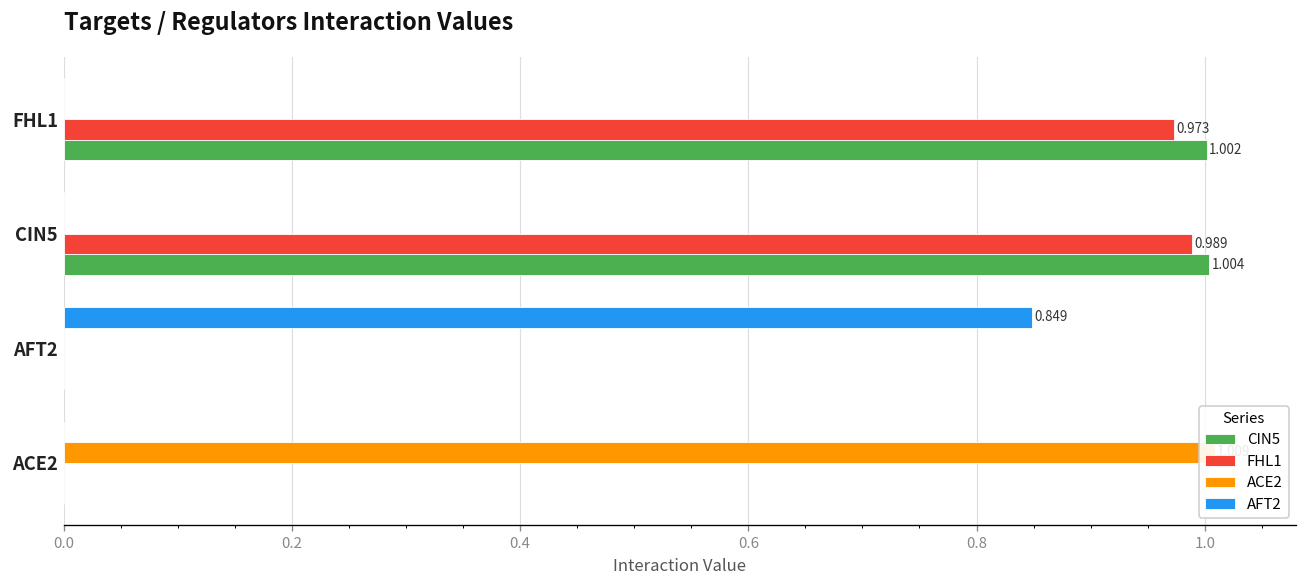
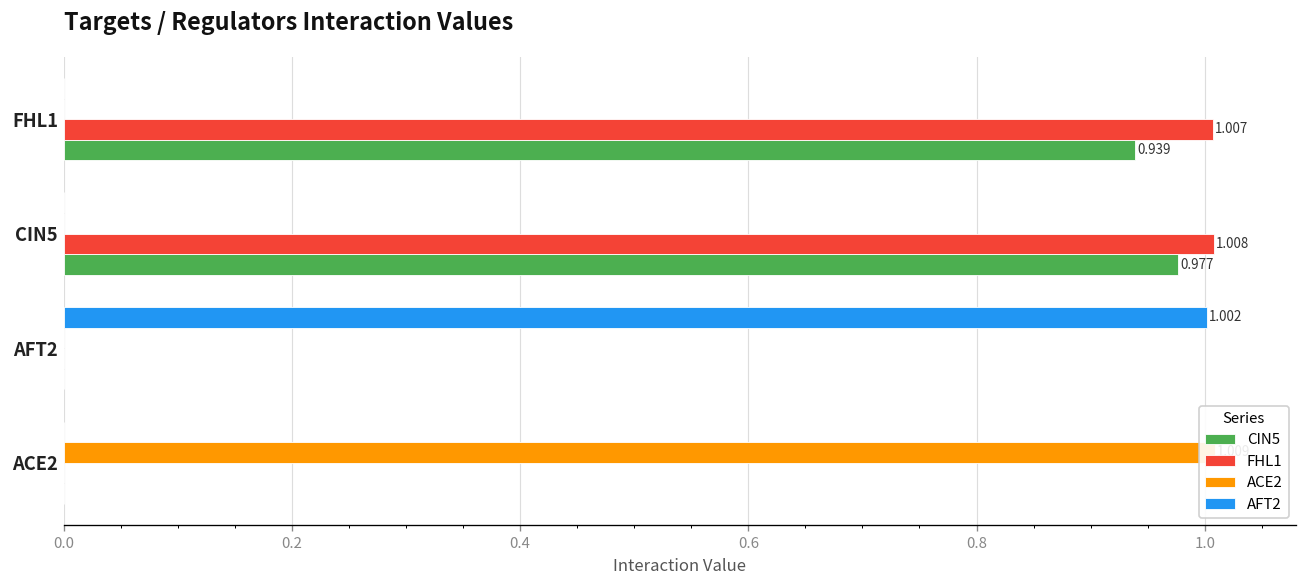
  {
    "CIN5": {
-     "FHL1": 1.002,
-     "CIN5": 1.004
+     "FHL1": 0.939,
+     "CIN5": 0.977
    },
    "FHL1": {
-     "FHL1": 0.973,
-     "CIN5": 0.989
+     "FHL1": 1.007,
+     "CIN5": 1.008
    },
    "ACE2": {
      "FHL1": 0.00,
      "CIN5": 0.00,
      "AFT2": 0.00
    },
    "AFT2": {
-     "AFT2": 0.849
+     "AFT2": 1.002
    }
  }
